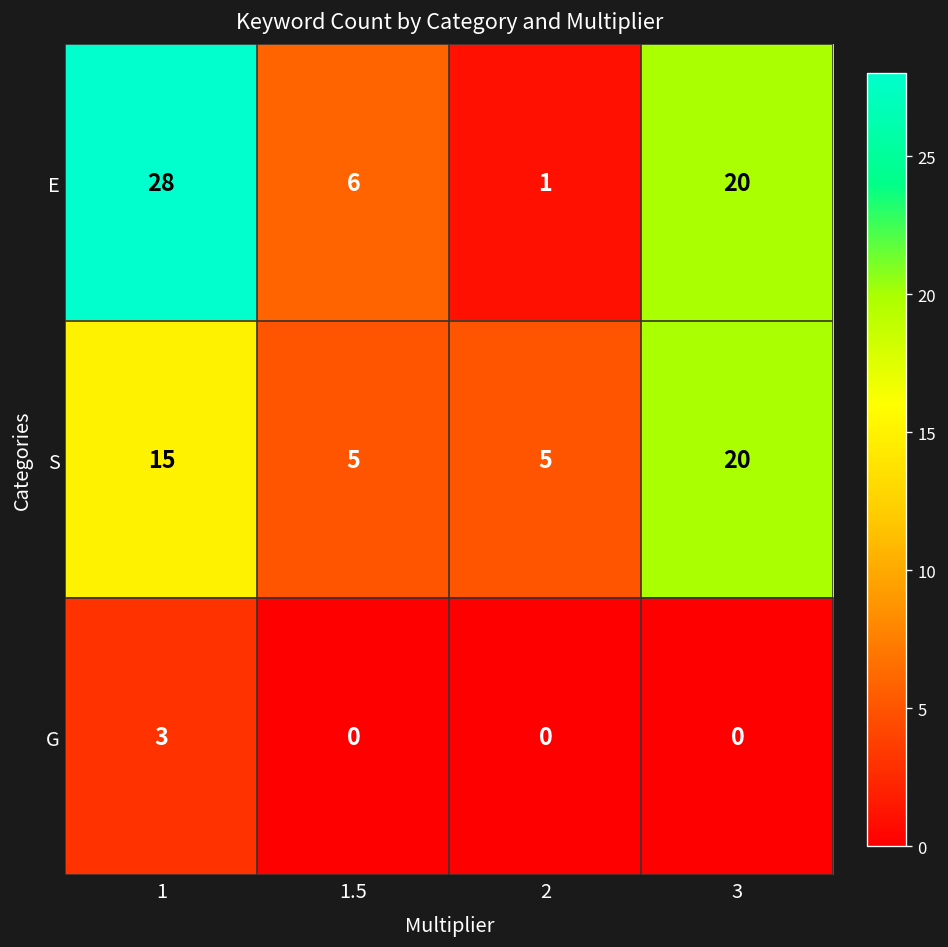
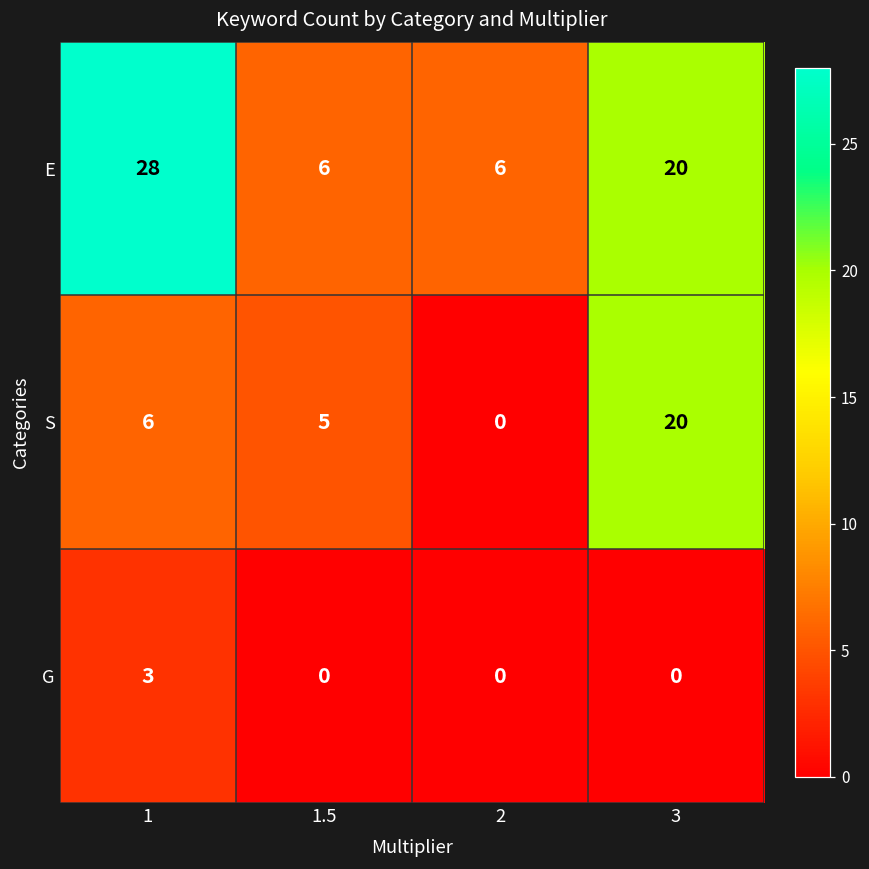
  {
    "E": {
      "1": 28,
      "1.5": 6,
-     "2": 1,
+     "2": 6,
      "3": 20
    },
    "S": {
-     "1": 15,
+     "1": 6,
      "1.5": 5,
-     "2": 5,
+     "2": 0,
      "3": 20
    },
    "G": {
      "1": 3,
      "1.5": 0,
      "2": 0,
      "3": 0
    }
  }
